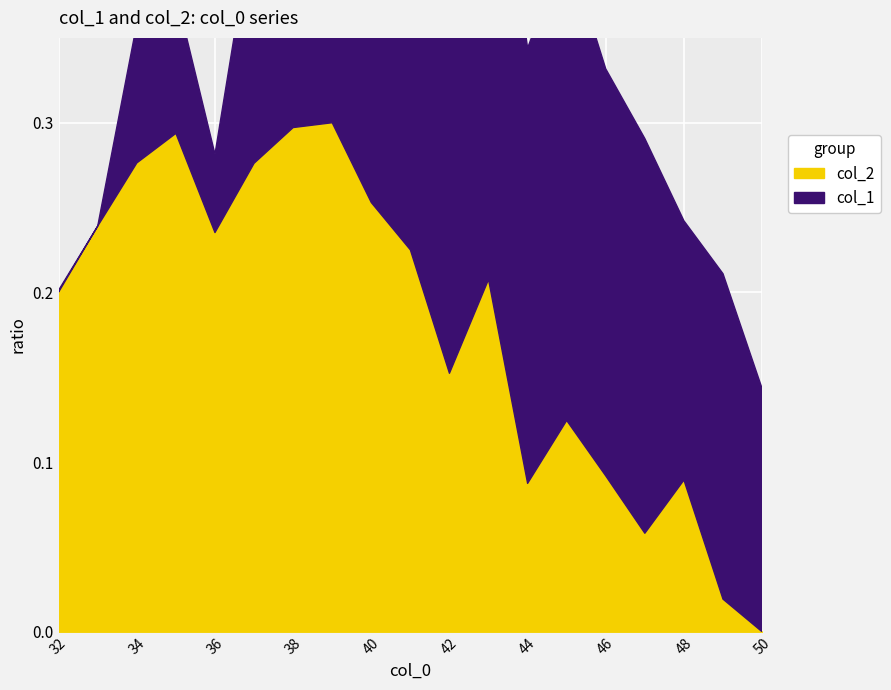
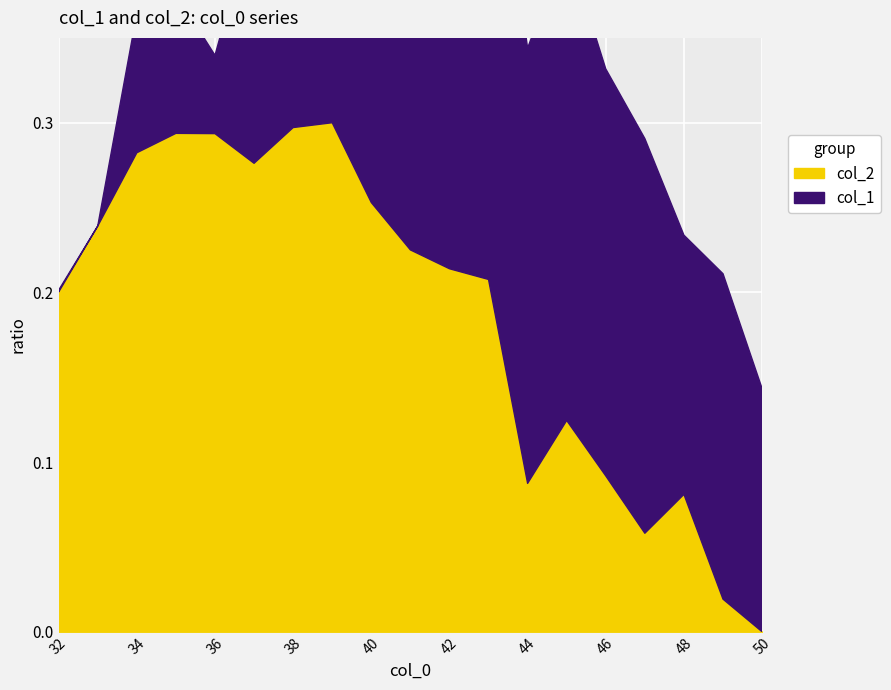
  {
    "col_2": {
-     "34": 0.276,
-     "36": 0.235,
+     "34": 0.282,
+     "36": 0.294,
      "38": 0.297,
      "40": 0.253,
-     "42": 0.152,
+     "42": 0.214,
      "44": 0.087,
      "46": 0.092,
-     "48": 0.089,
+     "48": 0.081,
      "50": 0.000
    },
    "col_1": {
      "36": 0.046,
      "44": 0.257,
      "46": 0.240,
      "48": 0.153,
      "50": 0.143
    }
  }
